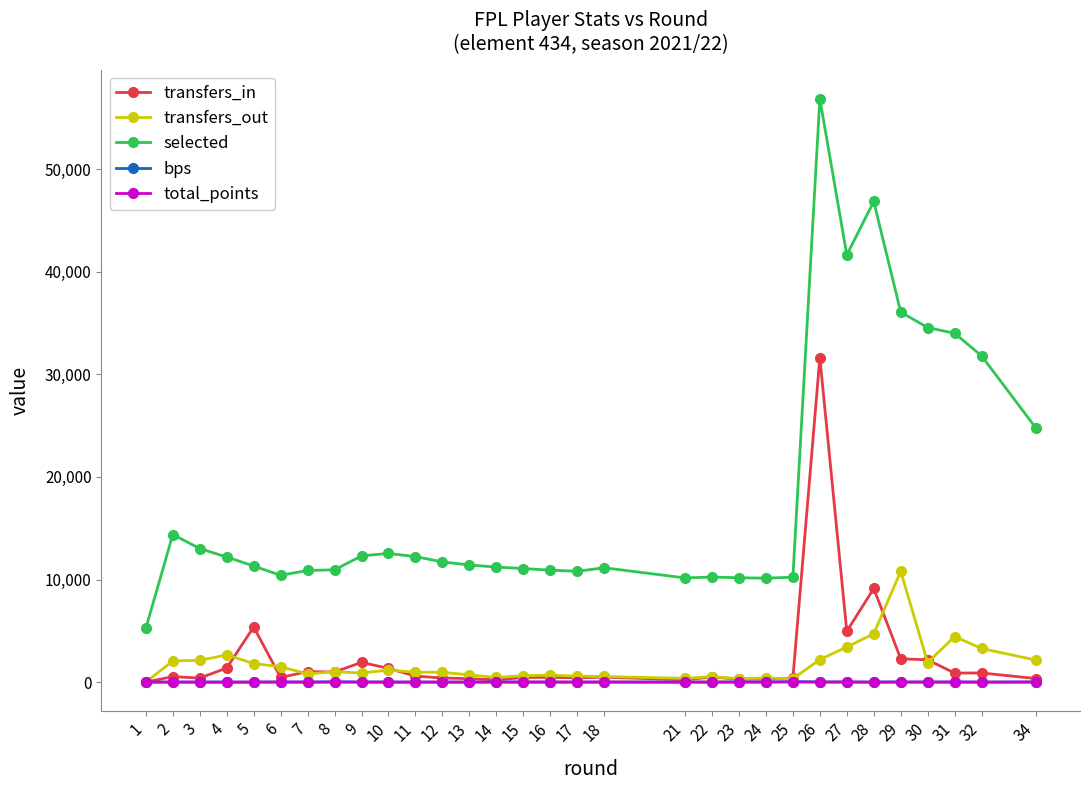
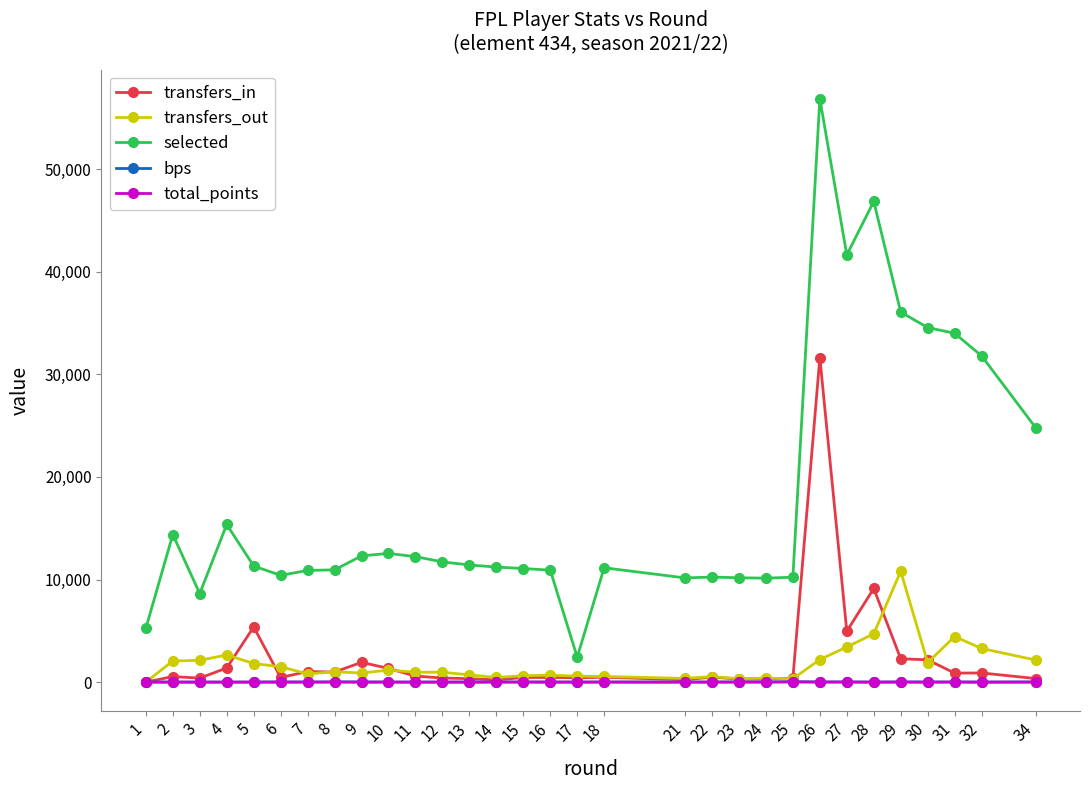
  {
    "transfers_in": {
      "2": "500",
      "3": "400",
      "4": "1,400",
      "5": "5,400",
      "6": "500",
      "9": "1,900",
      "11": "600",
      "12": "400",
      "13": "300",
      "26": "31,600",
      "27": "5,000",
      "28": "9,100",
      "29": "2,300",
      "30": "2,200",
      "31": "900",
      "32": "900",
      "34": "300"
    },
    "transfers_out": {
      "2": "2,100",
      "3": "2,100",
      "4": "2,600",
      "5": "1,800",
      "6": "1,500",
      "9": "900",
      "11": "1,000",
      "12": "1,000",
      "13": "700",
      "26": "2,200",
      "27": "3,400",
      "28": "4,700",
      "29": "10,800",
      "30": "1,900",
      "31": "4,400",
      "32": "3,300",
      "34": "2,200"
    },
    "selected": {
      "1": "5,200",
      "2": "14,400",
-     "3": "13,000",
-     "4": "12,200",
+     "3": "8,600",
+     "4": "15,400",
      "5": "11,300",
      "6": "10,400",
      "7": "10,900",
      "8": "10,900",
      "9": "12,300",
      "10": "12,500",
      "11": "12,200",
      "12": "11,700",
      "13": "11,400",
      "14": "11,200",
      "15": "11,100",
      "16": "10,900",
-     "17": "10,800",
+     "17": "2,400",
      "18": "11,100",
      "21": "10,200",
      "22": "10,200",
      "23": "10,200",
      "24": "10,100",
      "25": "10,200",
      "26": "56,900",
      "27": "41,600",
      "28": "46,900",
      "29": "36,100",
      "30": "34,600",
      "31": "34,000",
      "32": "31,800",
      "34": "24,800"
    },
    "total_points": {
      "2": "0",
      "3": "0",
      "4": "0",
      "5": "0",
      "6": "0",
      "7": "0",
      "8": "0",
      "9": "0",
      "10": "0",
      "11": "0",
      "12": "0",
      "13": "0",
      "15": "0",
      "16": "0",
      "17": "0",
      "18": "0",
      "22": "0",
      "23": "0",
      "24": "0",
      "25": "0",
      "26": "0",
      "27": "0",
      "28": "0",
      "29": "0",
      "30": "0",
      "31": "0",
      "32": "0",
      "34": "0"
    }
  }
